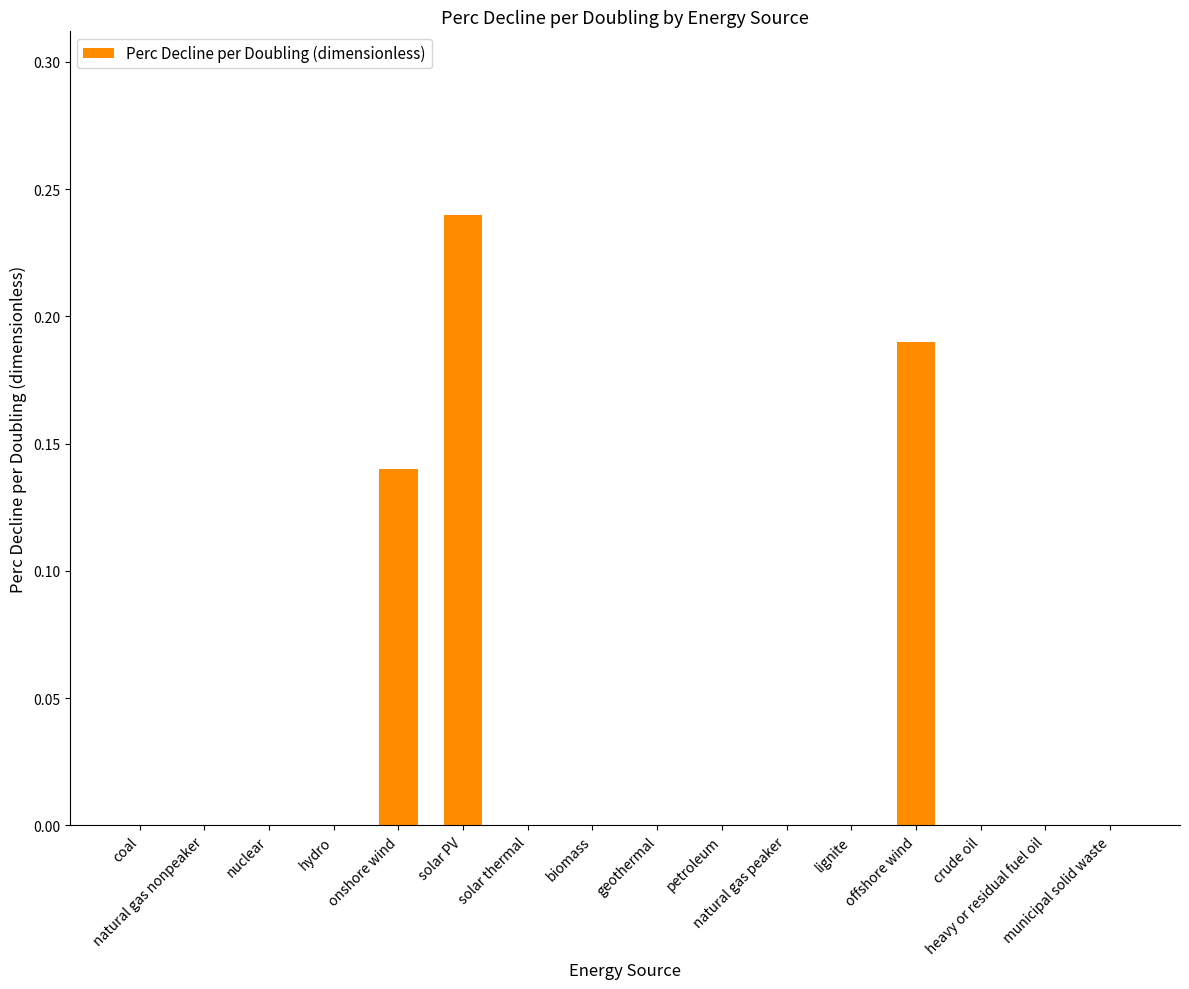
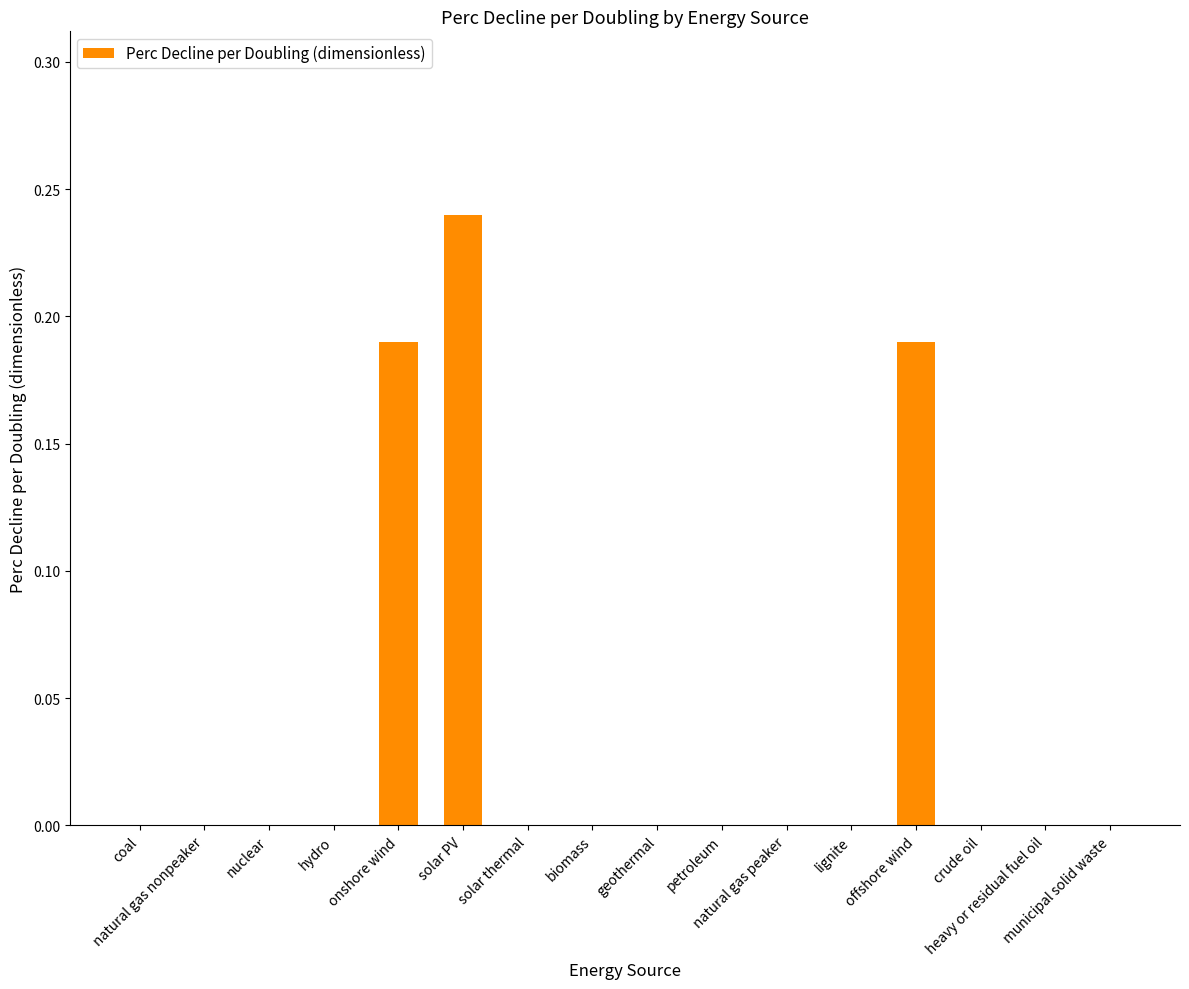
  {
    "coal": 0.00,
    "natural gas nonpeaker": 0.00,
    "nuclear": 0.00,
    "hydro": 0.00,
-   "onshore wind": 0.14,
+   "onshore wind": 0.19,
    "solar PV": 0.24,
    "solar thermal": 0.00,
    "biomass": 0.00,
    "geothermal": 0.00,
    "petroleum": 0.00,
    "natural gas peaker": 0.00,
    "lignite": 0.00,
    "offshore wind": 0.19,
    "crude oil": 0.00,
    "heavy or residual fuel oil": 0.00,
    "municipal solid waste": 0.00
  }
